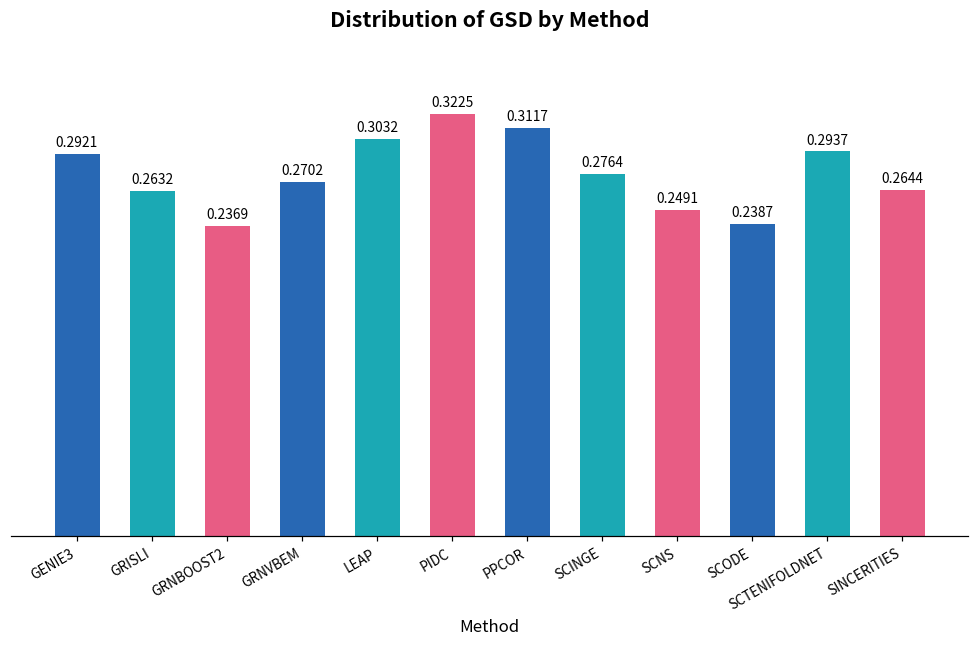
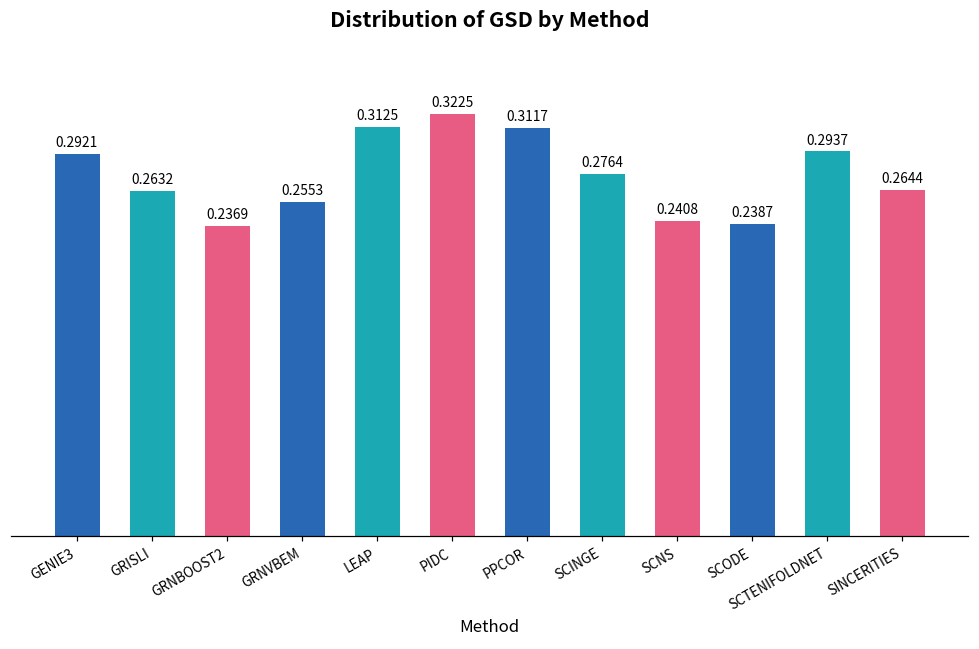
  {
    "GENIE3": 0.2921,
    "GRISLI": 0.2632,
    "GRNBOOST2": 0.2369,
-   "GRNVBEM": 0.2702,
-   "LEAP": 0.3032,
+   "GRNVBEM": 0.2553,
+   "LEAP": 0.3125,
    "PIDC": 0.3225,
    "PPCOR": 0.3117,
    "SCINGE": 0.2764,
-   "SCNS": 0.2491,
+   "SCNS": 0.2408,
    "SCODE": 0.2387,
    "SCTENIFOLDNET": 0.2937,
    "SINCERITIES": 0.2644
  }
